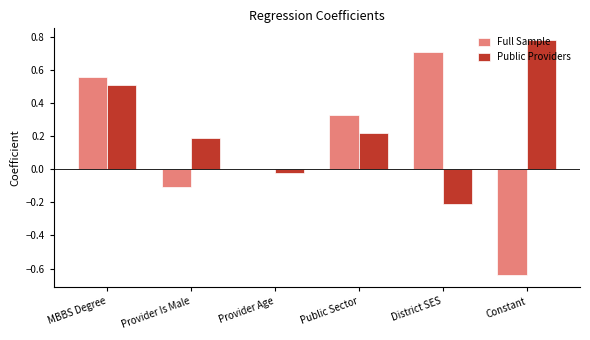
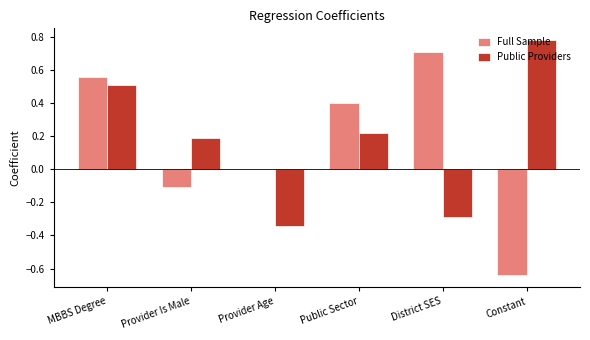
  {
    "Full Sample": {
      "MBBS Degree": 0.56,
      "Provider Is Male": -0.11,
      "Provider Age": 0.00,
-     "Public Sector": 0.33,
+     "Public Sector": 0.40,
      "District SES": 0.71,
      "Constant": -0.64
    },
    "Public Providers": {
      "MBBS Degree": 0.51,
      "Provider Is Male": 0.19,
-     "Provider Age": -0.02,
+     "Provider Age": -0.34,
      "Public Sector": 0.22,
-     "District SES": -0.21,
+     "District SES": -0.29,
      "Constant": 0.78
    }
  }
